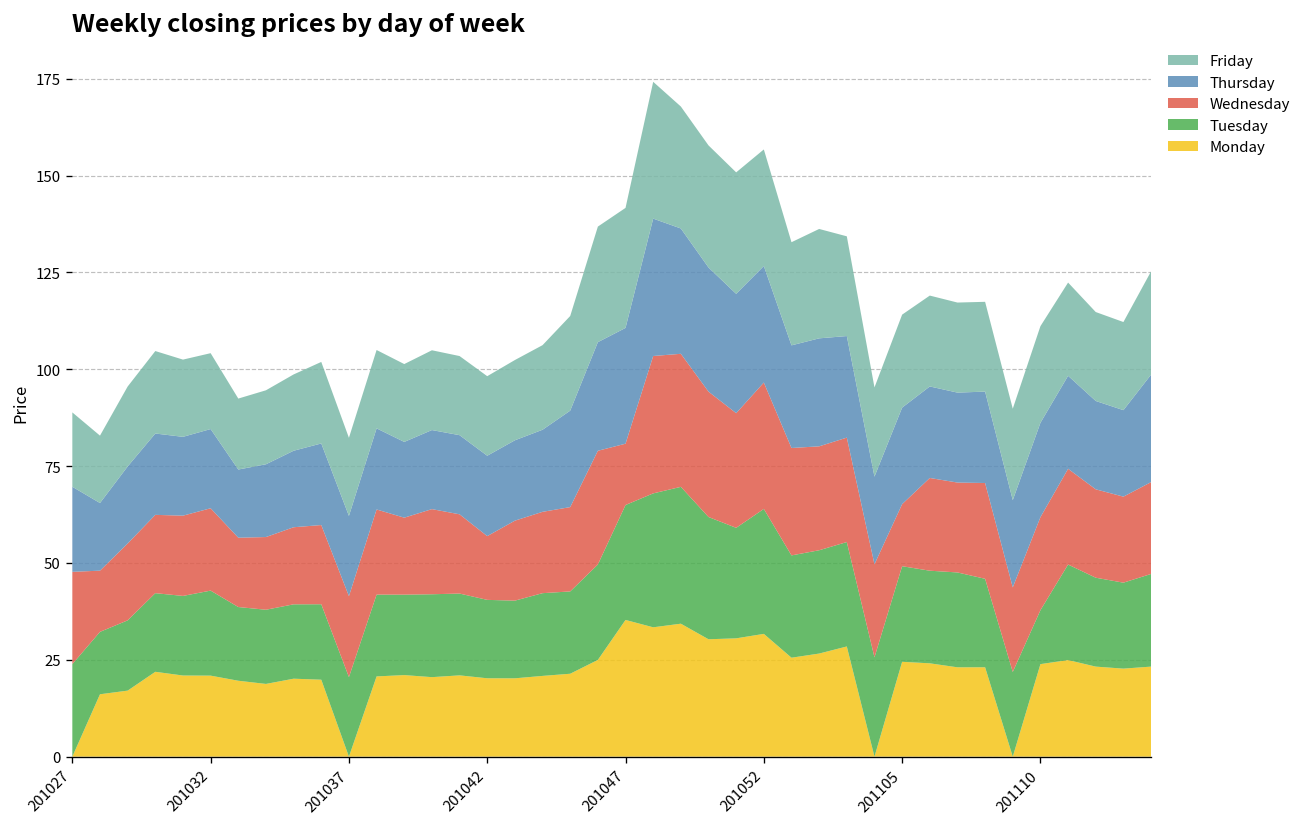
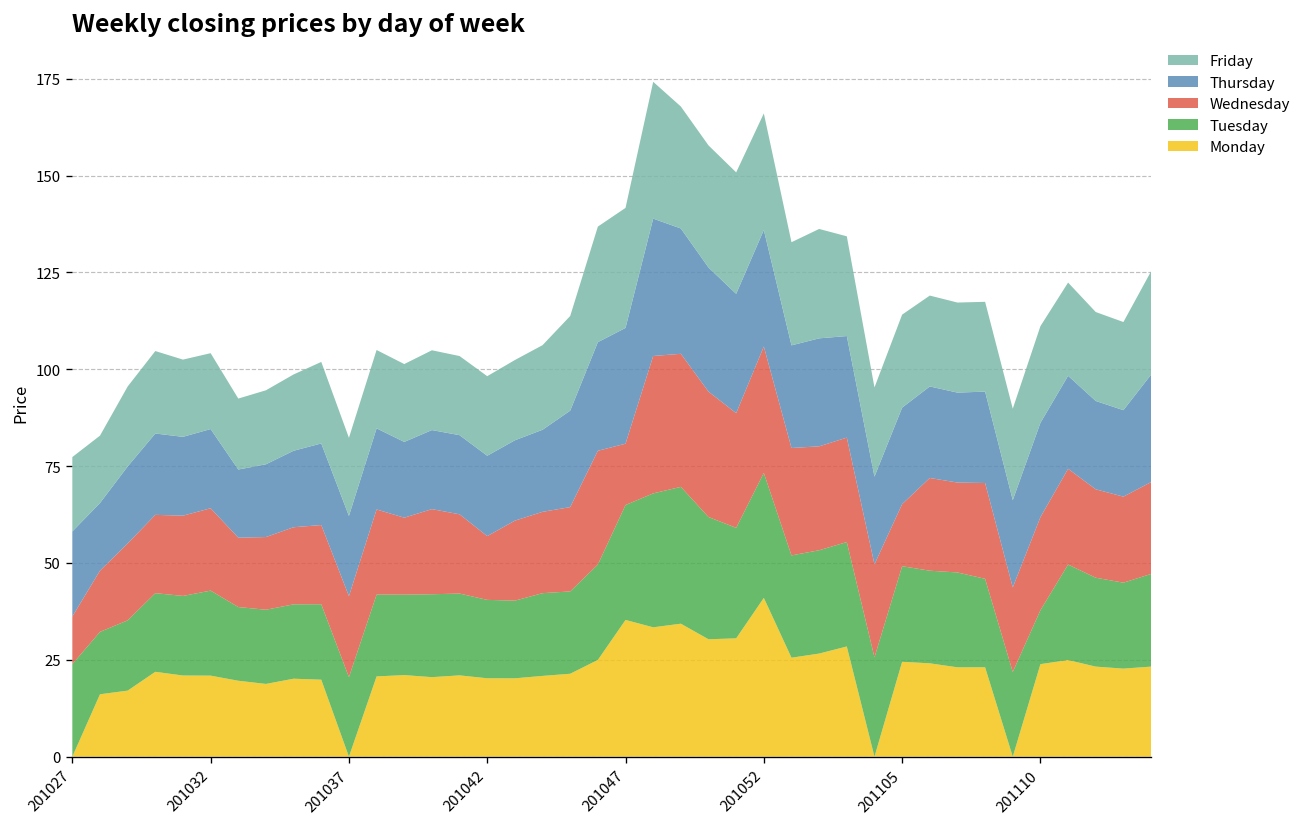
  {
    "Monday": {
      "201027": 0,
      "201032": 21,
      "201037": 0,
      "201042": 20,
      "201047": 35,
-     "201052": 32,
+     "201052": 41,
      "201105": 24,
      "201110": 24
    },
    "Tuesday": {
      "201027": 24,
      "201032": 22,
      "201037": 21,
      "201042": 20,
      "201047": 30,
      "201052": 32,
      "201105": 25,
      "201110": 14
    },
    "Wednesday": {
-     "201027": 24,
+     "201027": 12,
      "201032": 21,
      "201037": 21,
      "201042": 16,
      "201047": 16,
      "201052": 33,
      "201105": 16,
      "201110": 24
    }
  }
